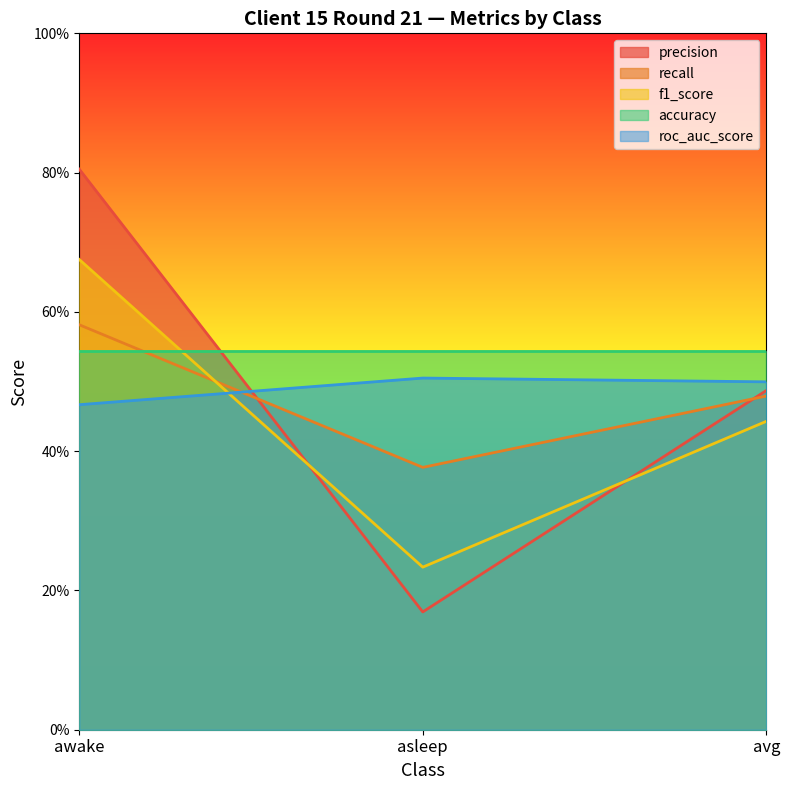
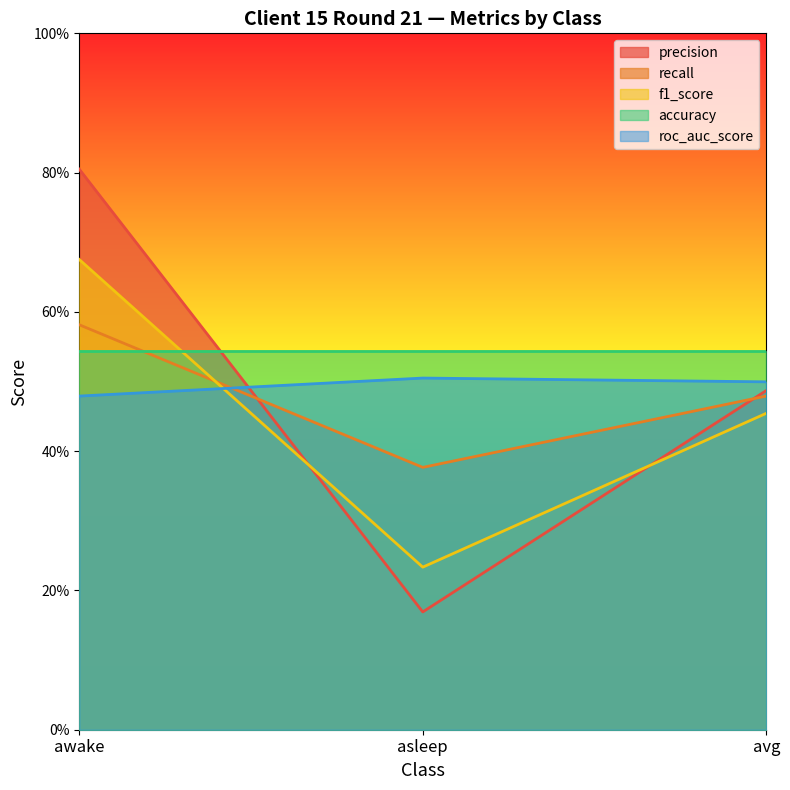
  {
    "f1_score": {
      "awake": "68%",
      "asleep": "23%",
-     "avg": "44%"
+     "avg": "45%"
    },
    "accuracy": {
      "awake": "54%",
      "asleep": "54%",
      "avg": "54%"
    },
    "roc_auc_score": {
-     "awake": "47%",
+     "awake": "48%",
      "asleep": "50%",
      "avg": "50%"
    }
  }
